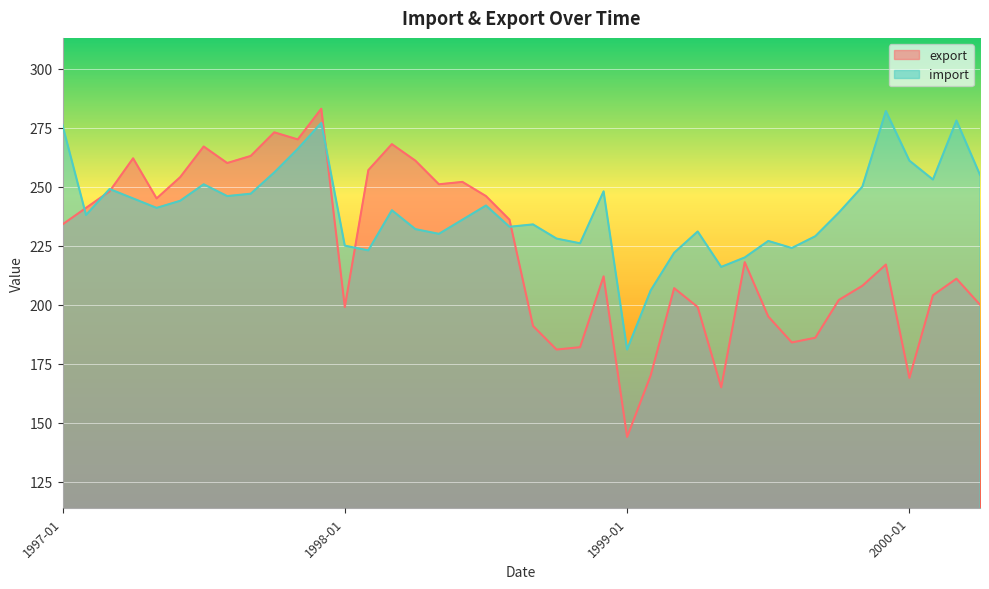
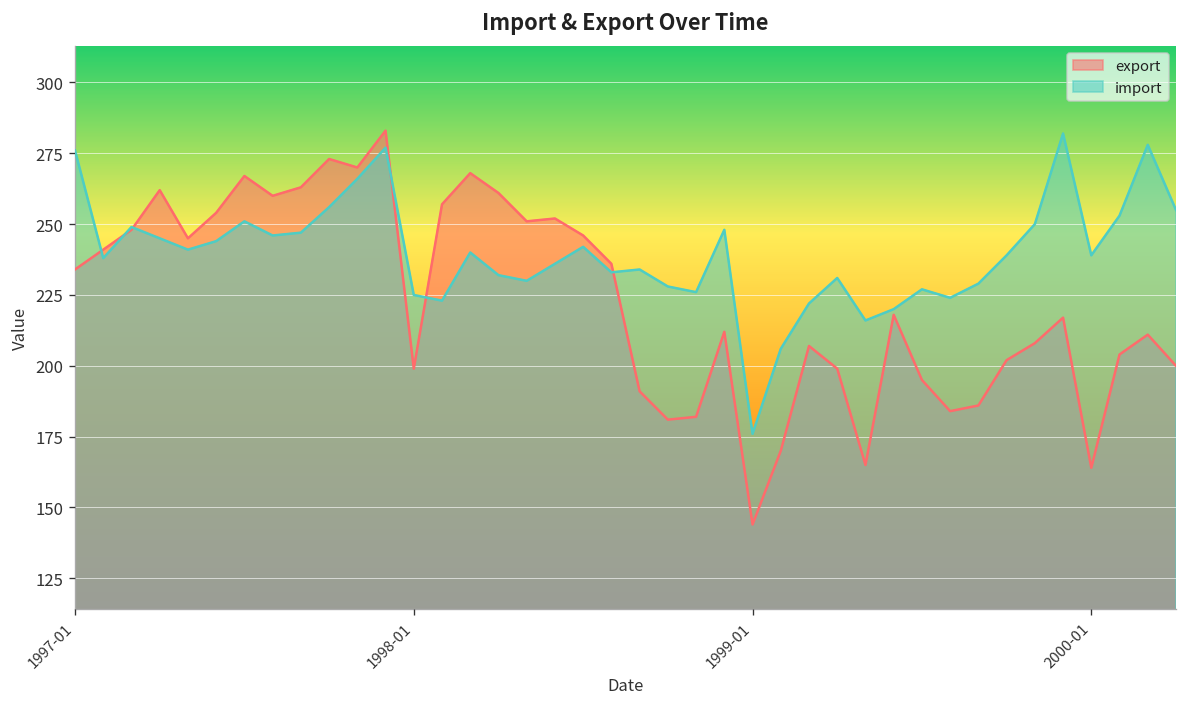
  {
    "export": {
      "1997-01": 234,
      "1998-01": 199,
      "1999-01": 144,
-     "2000-01": 169
+     "2000-01": 164
    },
    "import": {
      "1997-01": 276,
      "1998-01": 225,
-     "1999-01": 181,
-     "2000-01": 261
+     "1999-01": 176,
+     "2000-01": 239
    }
  }
